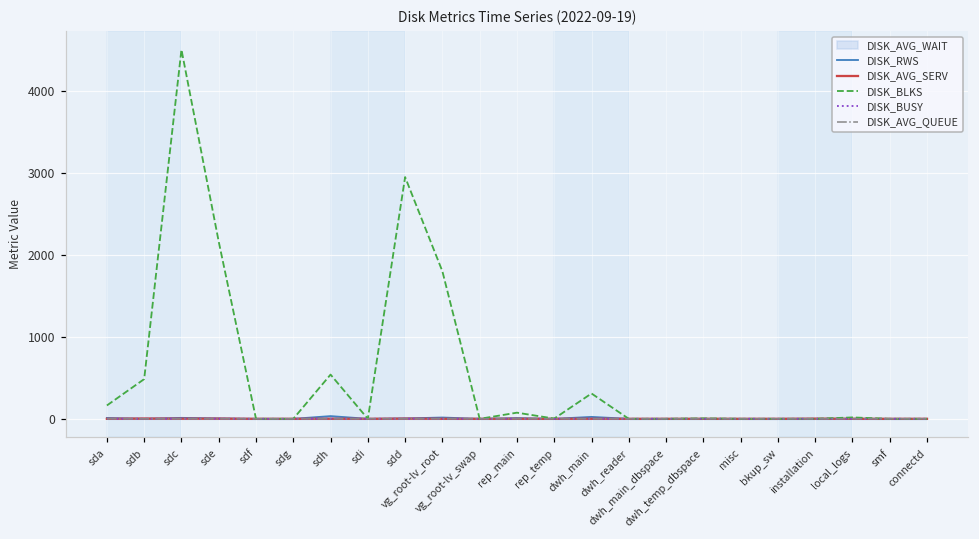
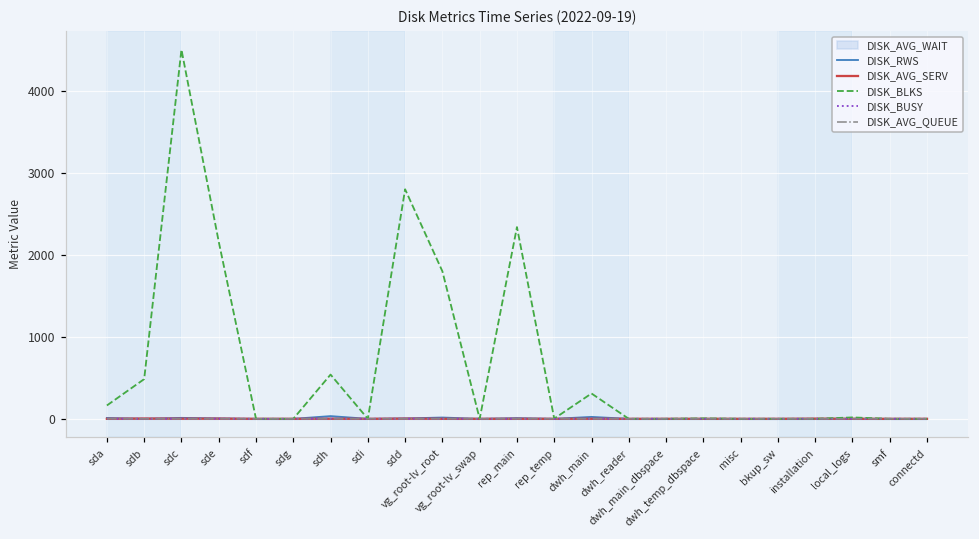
  {
    "DISK_BLKS": {
      "sda": 200,
      "sdb": 500,
      "sdc": 4500,
      "sde": 2200,
      "sdh": 500,
-     "sdd": 2900,
+     "sdd": 2800,
      "vg_root-lv_root": 1800,
-     "rep_main": 100,
+     "rep_main": 2300,
      "dwh_main": 300
    }
  }
